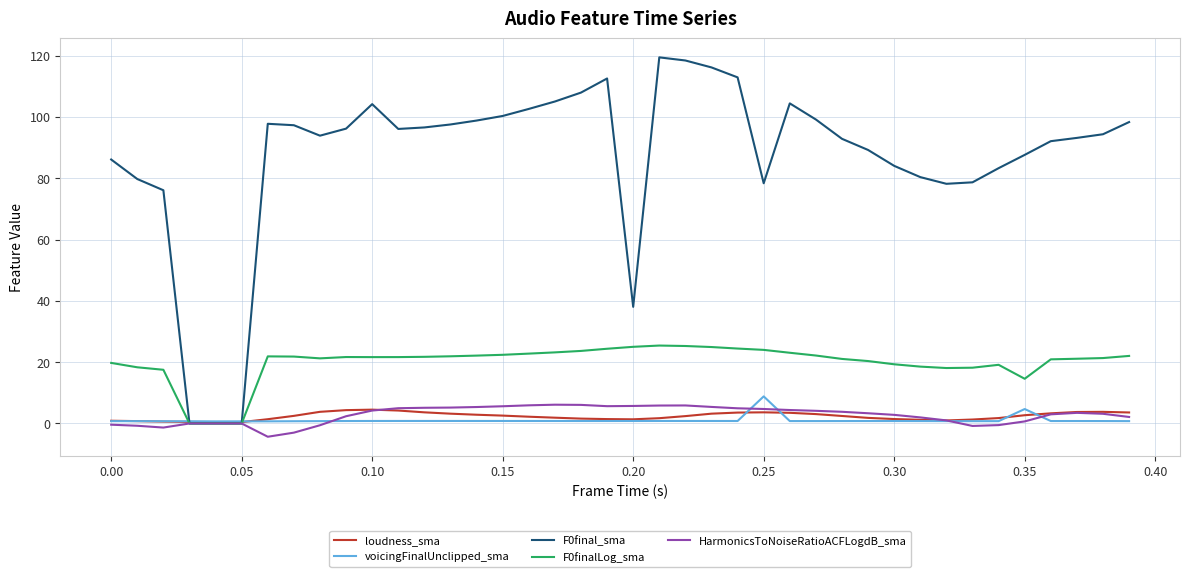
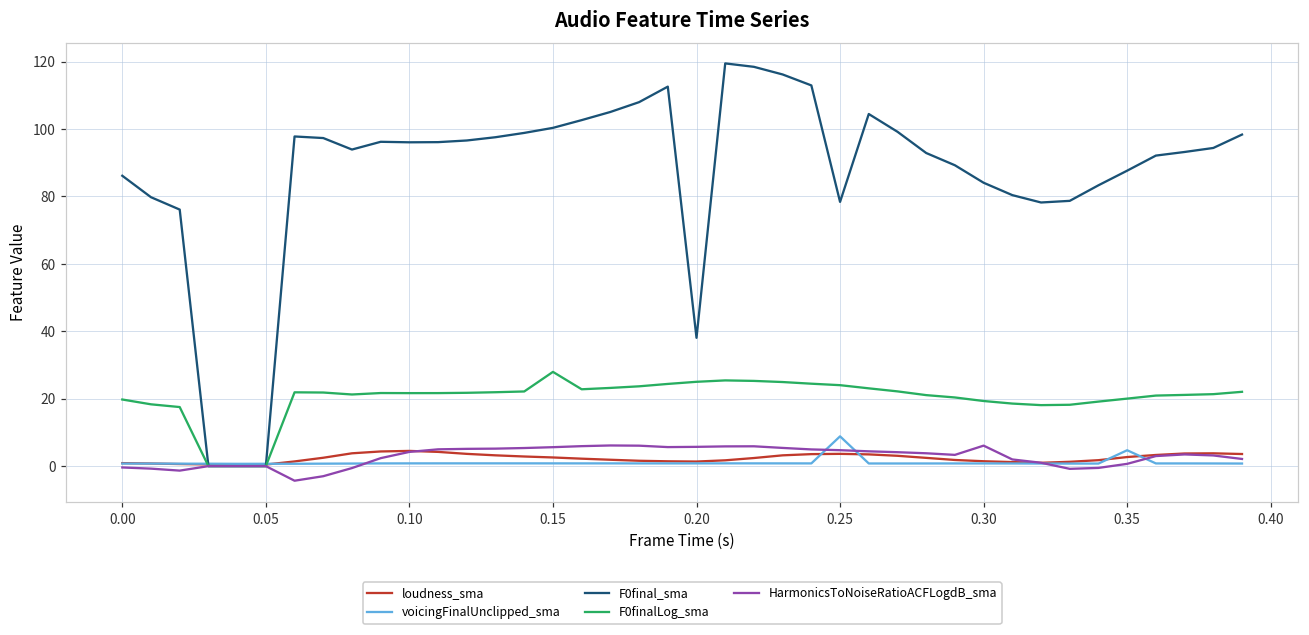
  {
    "loudness_sma": {
      "0.15": 3,
      "0.25": 4,
      "0.35": 3
    },
    "voicingFinalUnclipped_sma": {
      "0.10": 1,
      "0.15": 1,
      "0.25": 9,
      "0.35": 5
    },
    "F0final_sma": {
      "0.00": 86,
-     "0.10": 104,
+     "0.10": 96,
      "0.15": 100,
      "0.20": 38,
      "0.25": 78,
      "0.30": 84,
      "0.35": 88
    },
    "F0finalLog_sma": {
      "0.00": 20,
      "0.10": 22,
-     "0.15": 22,
+     "0.15": 28,
      "0.20": 25,
      "0.25": 24,
      "0.30": 19,
-     "0.35": 15
+     "0.35": 20
    },
    "HarmonicsToNoiseRatioACFLogdB_sma": {
      "0.00": 0,
      "0.15": 6,
      "0.20": 6,
      "0.25": 5,
-     "0.30": 3,
+     "0.30": 6,
      "0.35": 1
    }
  }
